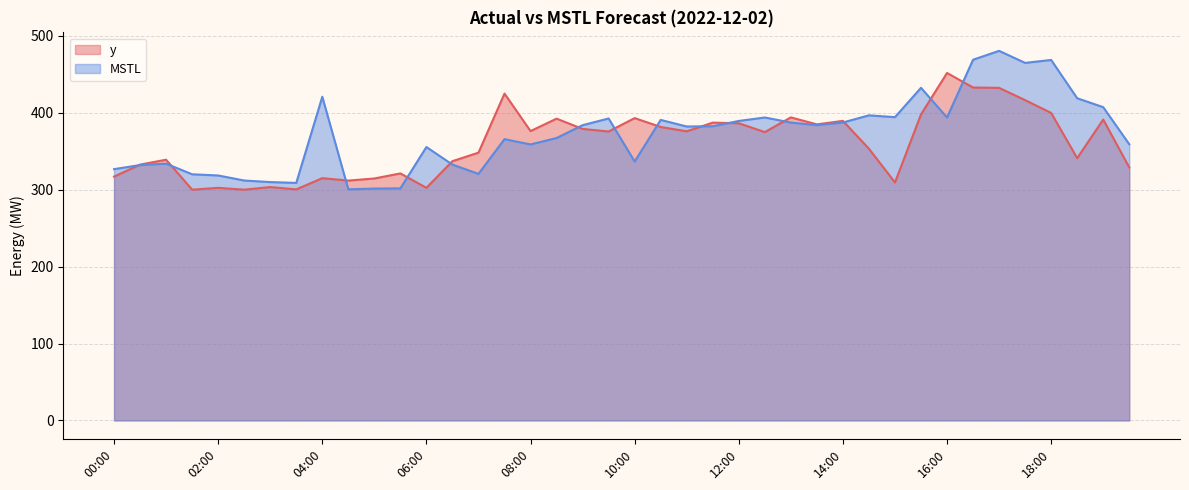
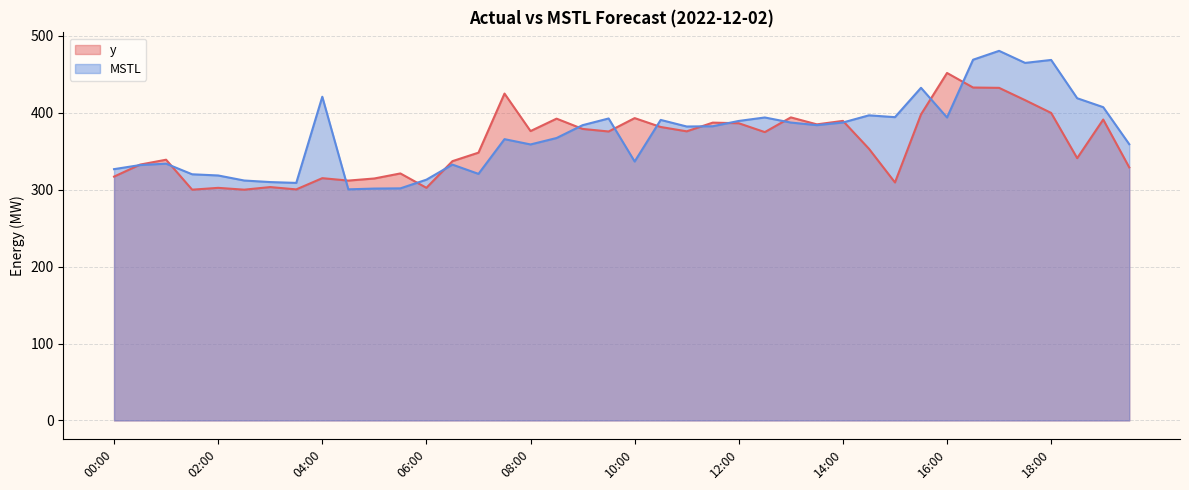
  {
    "y": {
      "00:00": 320,
      "02:00": 300,
      "04:00": 320,
      "06:00": 300,
      "08:00": 380,
      "10:00": 390,
      "16:00": 450,
      "18:00": 400
    },
    "MSTL": {
      "00:00": 330,
      "02:00": 320,
      "04:00": 420,
-     "06:00": 360,
+     "06:00": 310,
      "08:00": 360,
      "10:00": 340,
      "16:00": 390,
      "18:00": 470
    }
  }
